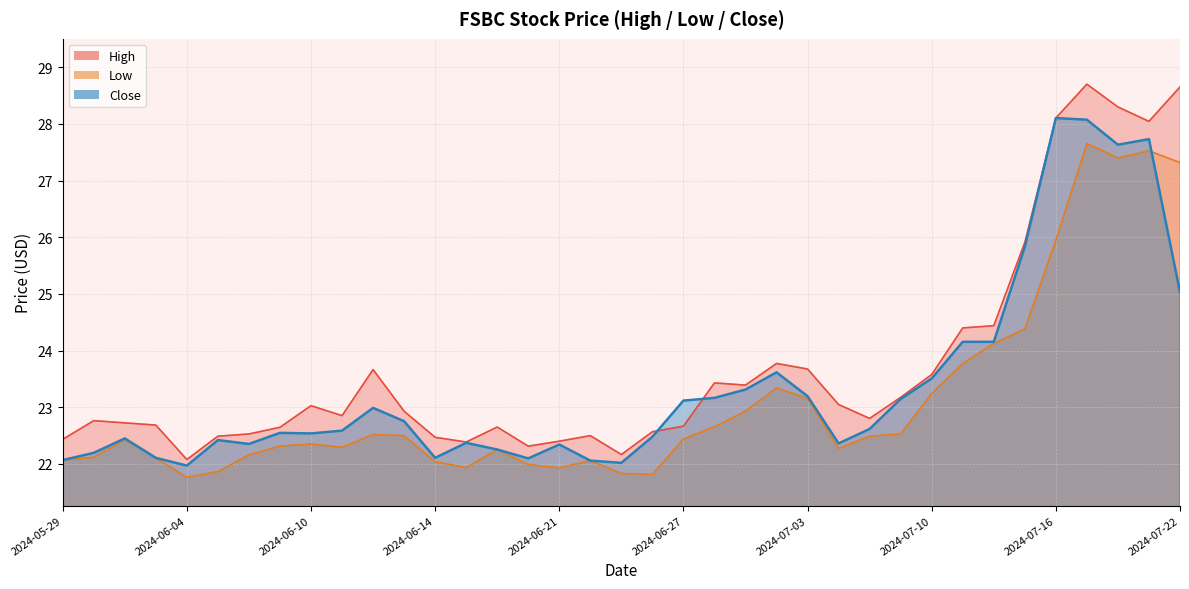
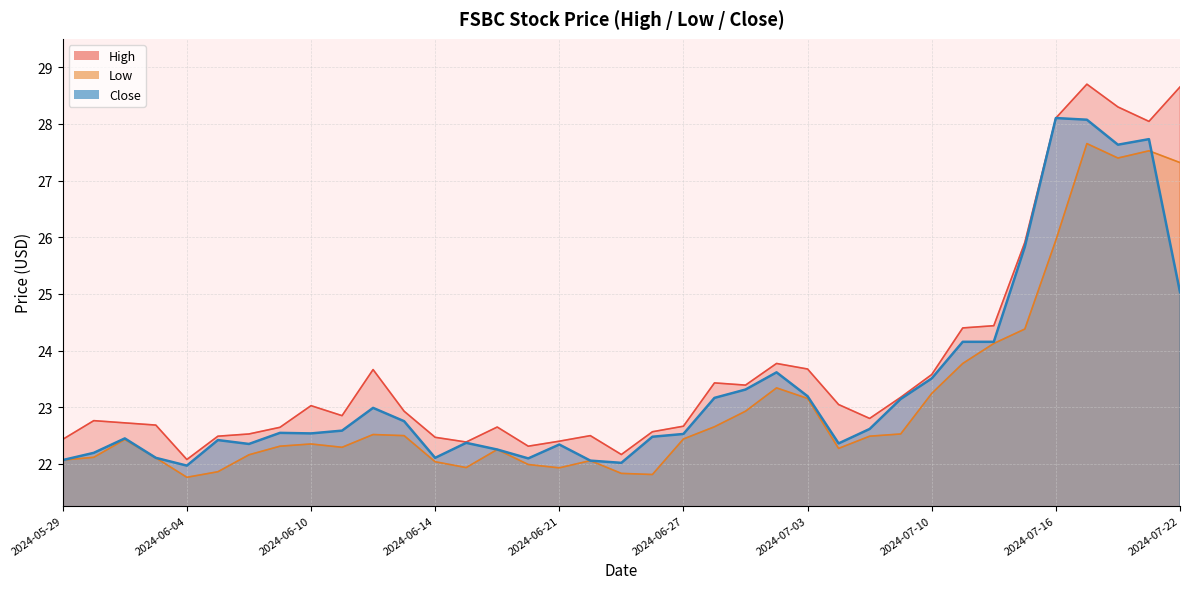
  {
    "Close": {
      "2024-06-04": 22.0,
      "2024-06-10": 22.5,
      "2024-06-14": 22.1,
      "2024-06-21": 22.3,
-     "2024-06-27": 23.1,
+     "2024-06-27": 22.5,
      "2024-07-10": 23.5,
      "2024-07-22": 25.0
    }
  }
